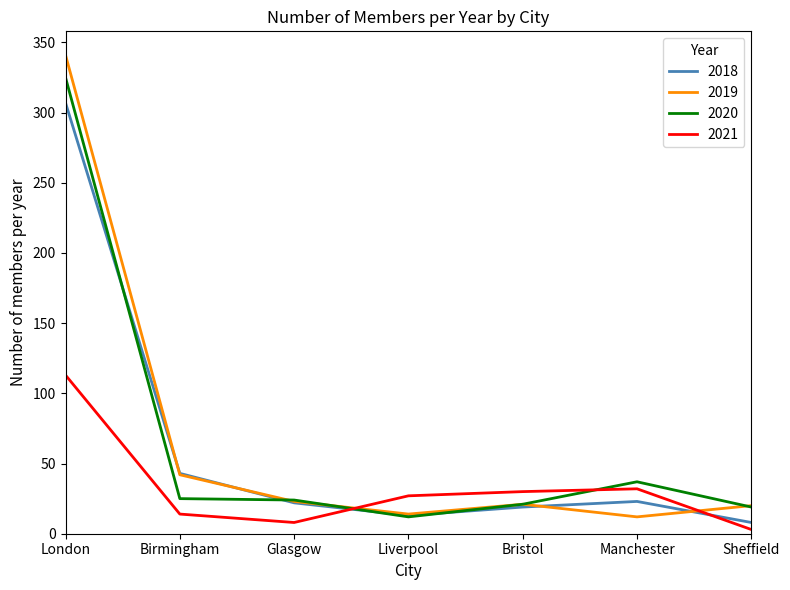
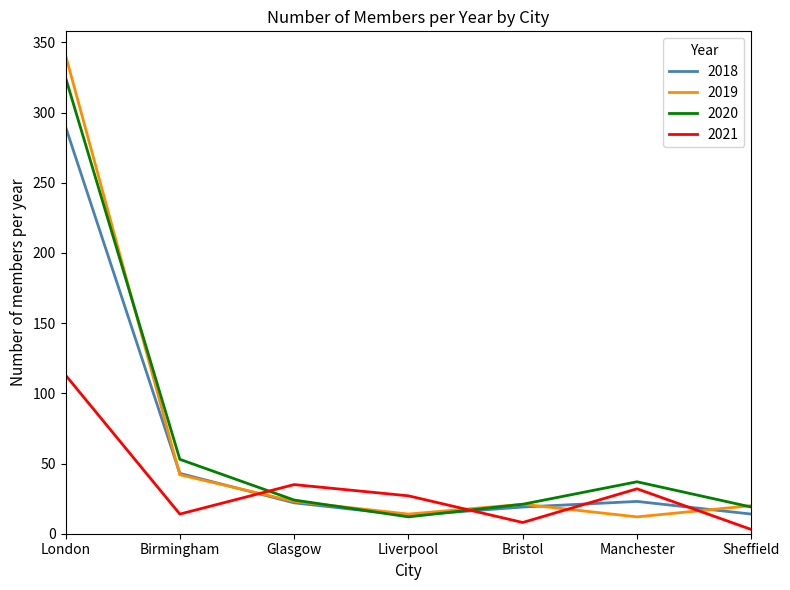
  {
    "2018": {
-     "London": 307,
+     "London": 290,
      "Bristol": 19,
      "Manchester": 23,
-     "Sheffield": 8
+     "Sheffield": 14
    },
    "2019": {
      "London": 341,
      "Manchester": 12
    },
    "2020": {
      "London": 325,
-     "Birmingham": 25,
+     "Birmingham": 53,
      "Manchester": 37
    },
    "2021": {
      "London": 113,
      "Birmingham": 14,
-     "Glasgow": 8,
+     "Glasgow": 35,
      "Liverpool": 27,
-     "Bristol": 30,
+     "Bristol": 8,
      "Manchester": 32,
      "Sheffield": 3
    }
  }
